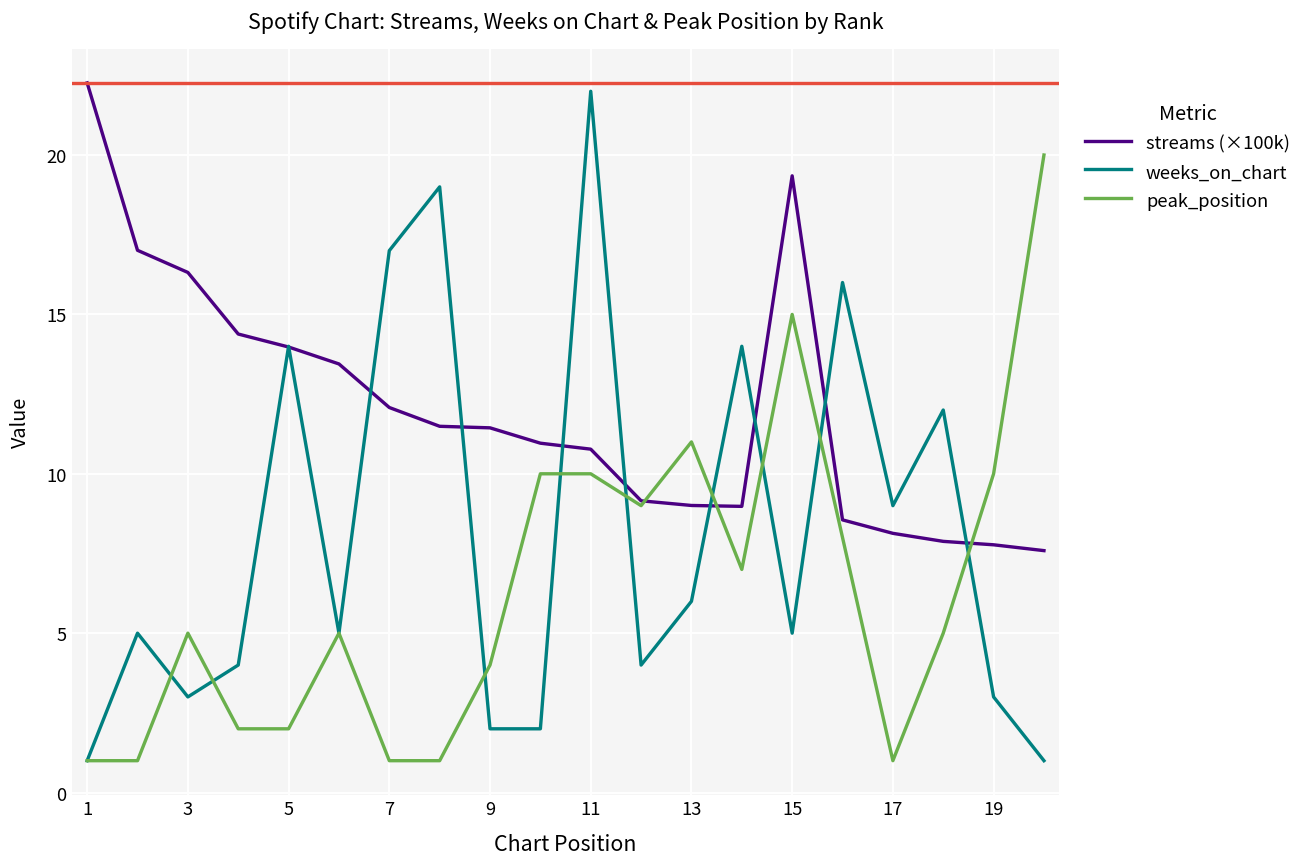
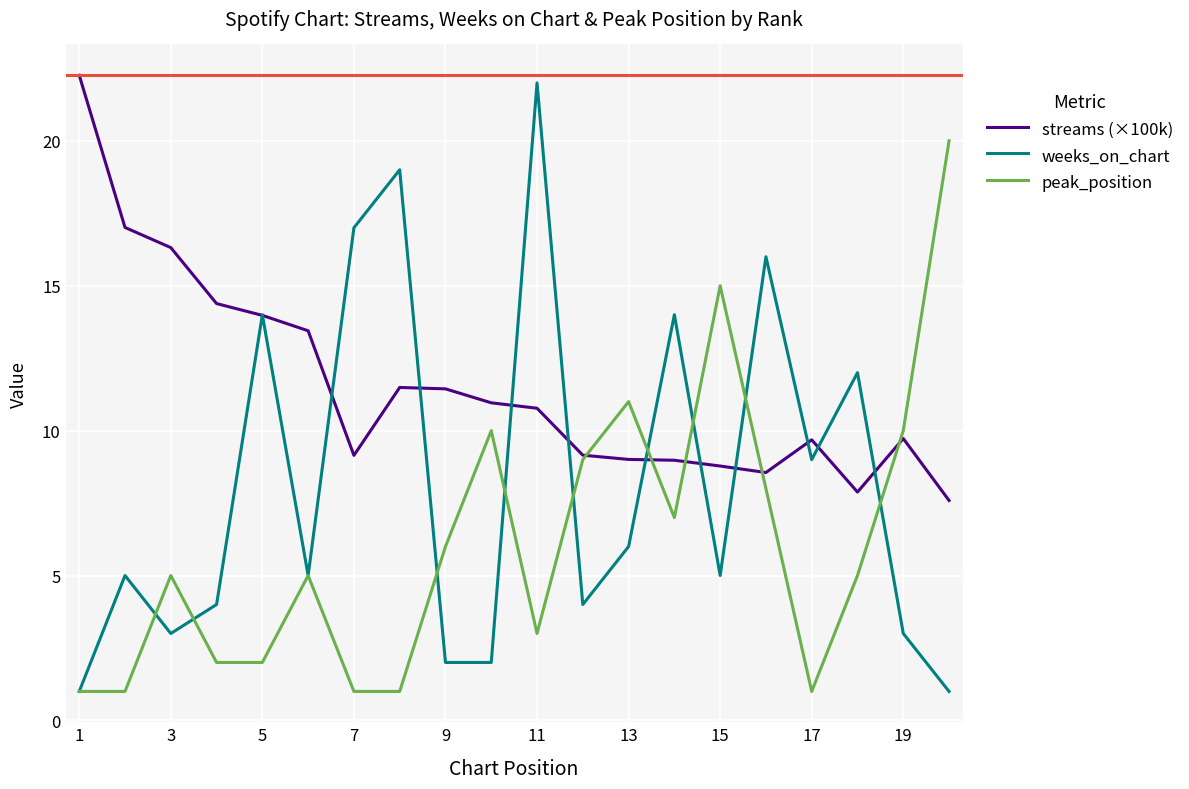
  {
    "streams (×100k)": {
      "1": 22.3,
      "3": 16.3,
-     "7": 12.1,
+     "7": 9.1,
      "9": 11.4,
      "11": 10.8,
      "13": 9.0,
-     "15": 19.3,
-     "17": 8.1,
-     "19": 7.8
+     "15": 8.8,
+     "17": 9.7,
+     "19": 9.7
    },
    "weeks_on_chart": {
      "3": 3.0,
      "7": 17.0,
      "9": 2.0,
      "11": 22.0,
      "13": 6.0,
      "15": 5.0,
      "17": 9.0,
      "19": 3.0
    },
    "peak_position": {
      "3": 5,
      "5": 2,
      "7": 1,
-     "9": 4,
-     "11": 10,
+     "9": 6,
+     "11": 3,
      "13": 11,
      "15": 15,
      "17": 1,
      "19": 10
    }
  }
